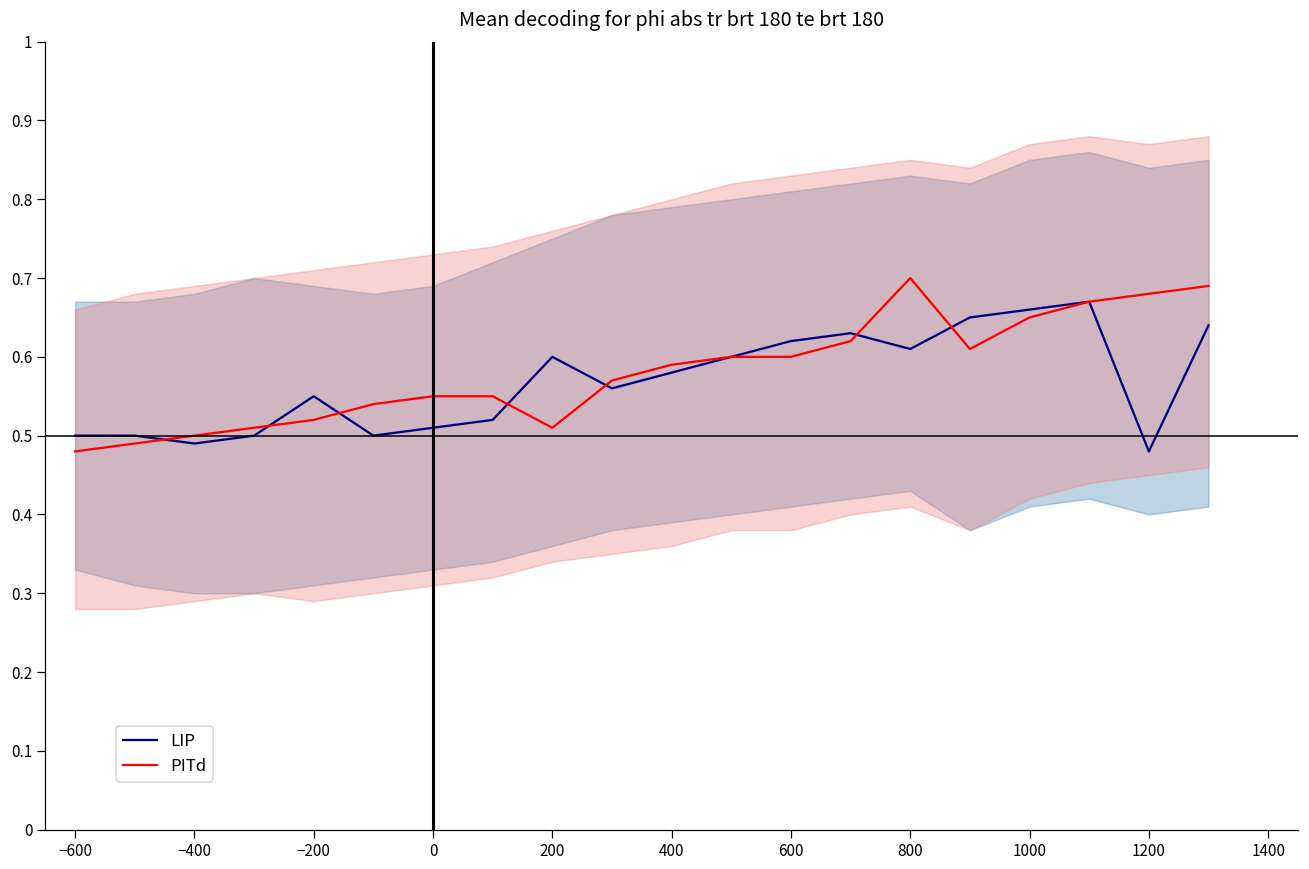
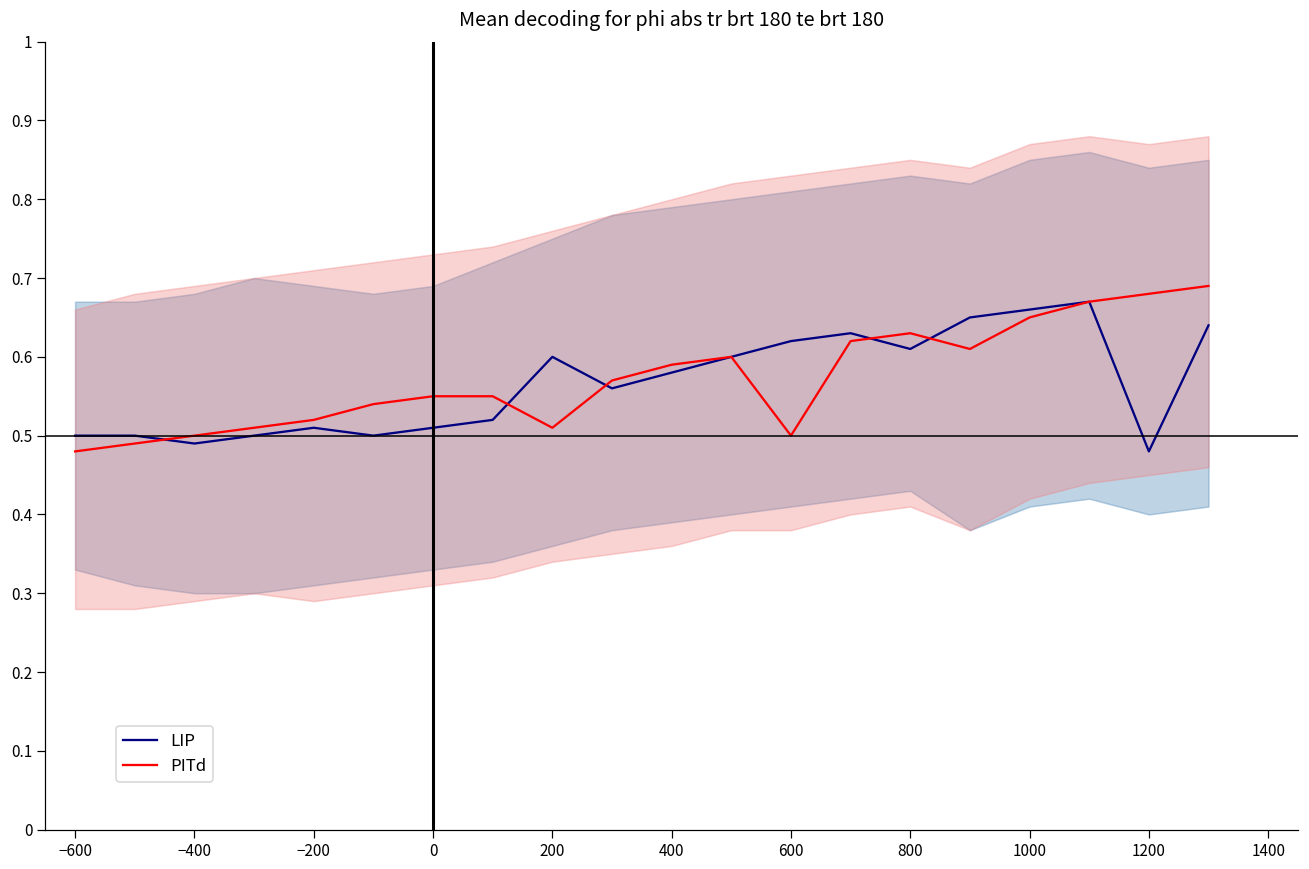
  {
    "LIP": {
      "−600": 0.50,
      "−400": 0.49,
-     "−200": 0.55,
+     "−200": 0.51,
      "0": 0.51,
      "200": 0.60,
      "400": 0.58,
      "600": 0.62,
      "800": 0.61,
      "1000": 0.66,
      "1200": 0.48
    },
    "PITd": {
      "−600": 0.48,
      "−400": 0.50,
      "−200": 0.52,
      "0": 0.55,
      "200": 0.51,
      "400": 0.59,
-     "600": 0.6,
-     "800": 0.70,
+     "600": 0.5,
+     "800": 0.63,
      "1000": 0.65,
      "1200": 0.68
    }
  }
